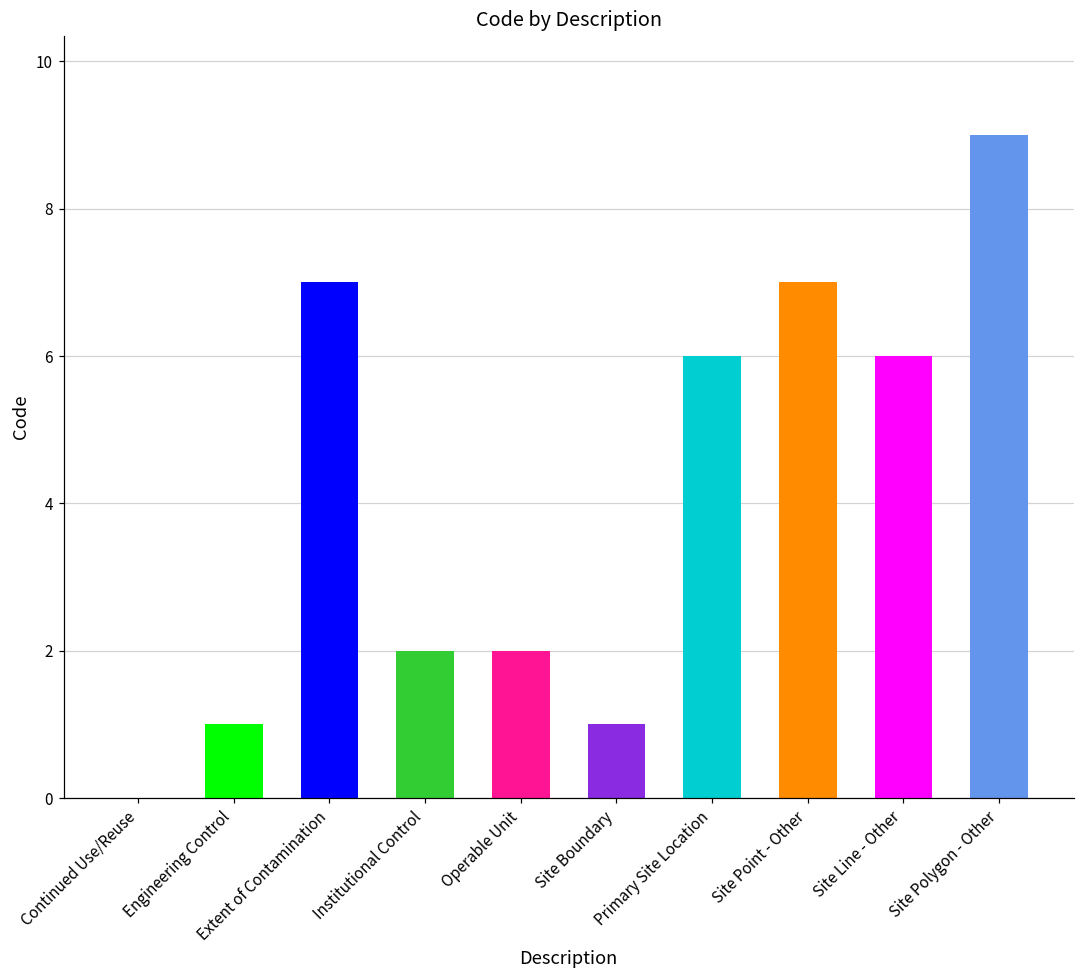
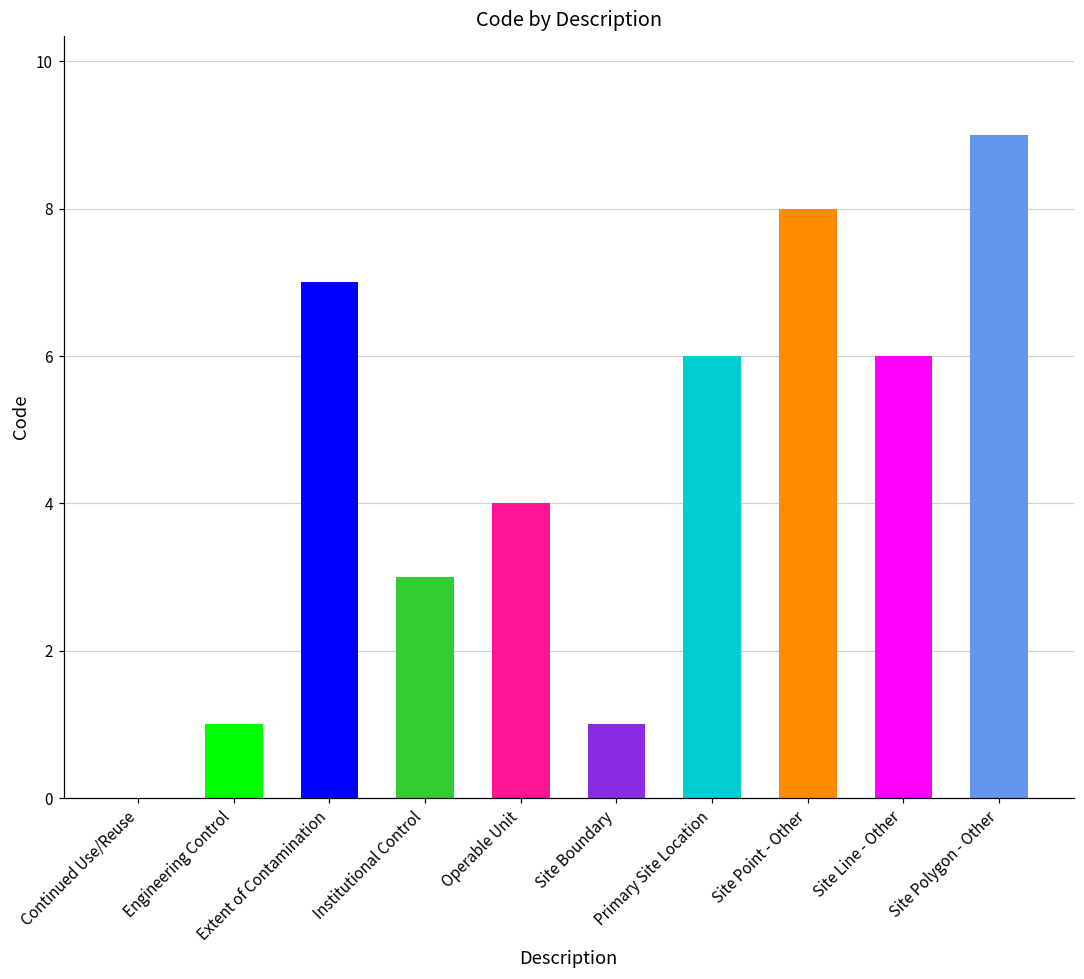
  {
    "Continued Use/Reuse": 0,
    "Engineering Control": 1,
    "Extent of Contamination": 7,
-   "Institutional Control": 2,
-   "Operable Unit": 2,
+   "Institutional Control": 3,
+   "Operable Unit": 4,
    "Site Boundary": 1,
    "Primary Site Location": 6,
-   "Site Point - Other": 7,
+   "Site Point - Other": 8,
    "Site Line - Other": 6,
    "Site Polygon - Other": 9
  }
